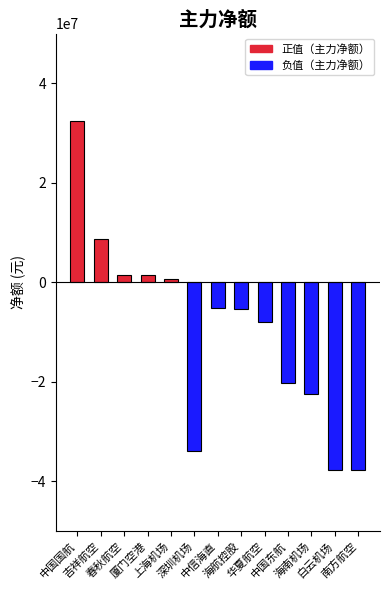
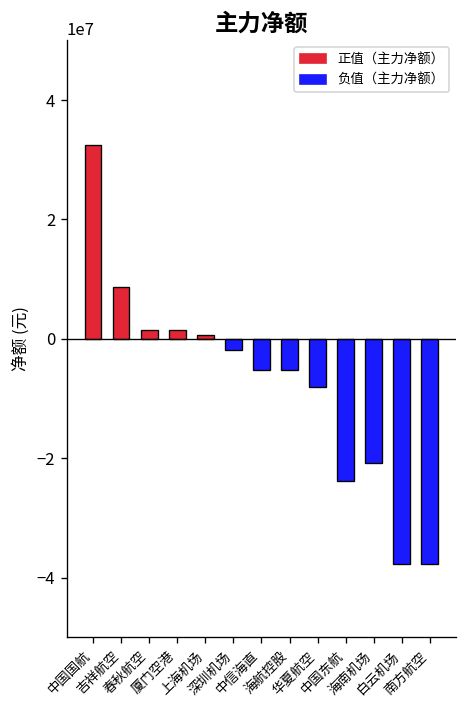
  {
    "中国国航": 32000000,
    "吉祥航空": 9000000,
    "春秋航空": 1000000,
    "厦门空港": 2000000,
    "上海机场": 1000000,
-   "深圳机场": -34000000,
+   "深圳机场": -2000000,
    "中信海直": -5000000,
    "海航控股": -5000000,
    "华夏航空": -8000000,
-   "中国东航": -20000000,
-   "海南机场": -23000000,
+   "中国东航": -24000000,
+   "海南机场": -21000000,
    "白云机场": -38000000,
    "南方航空": -38000000
  }
